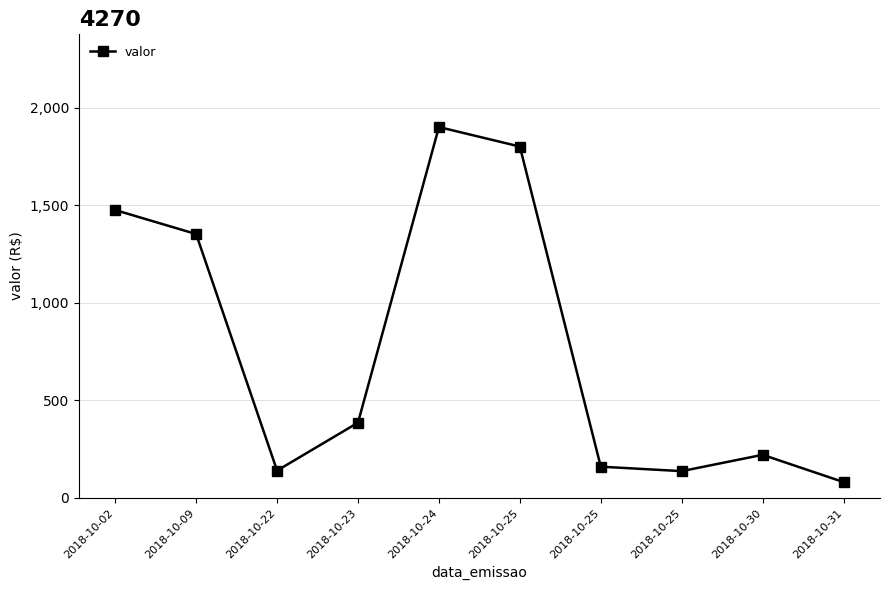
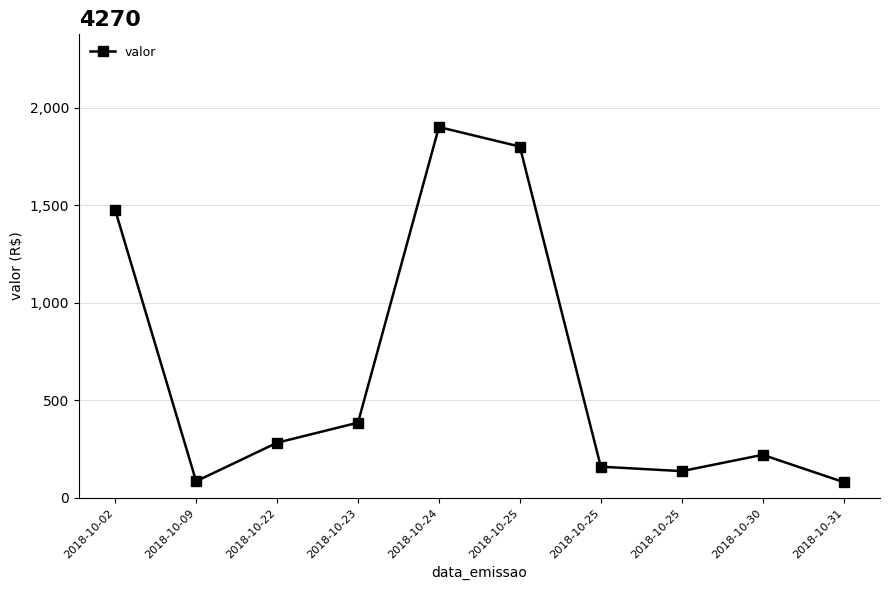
  {
    "2018-10-02": "1,470",
-   "2018-10-09": "1,350",
-   "2018-10-22": "140",
+   "2018-10-09": "90",
+   "2018-10-22": "280",
    "2018-10-23": "390",
    "2018-10-24": "1,900",
    "2018-10-30": "220",
    "2018-10-31": "80"
  }
